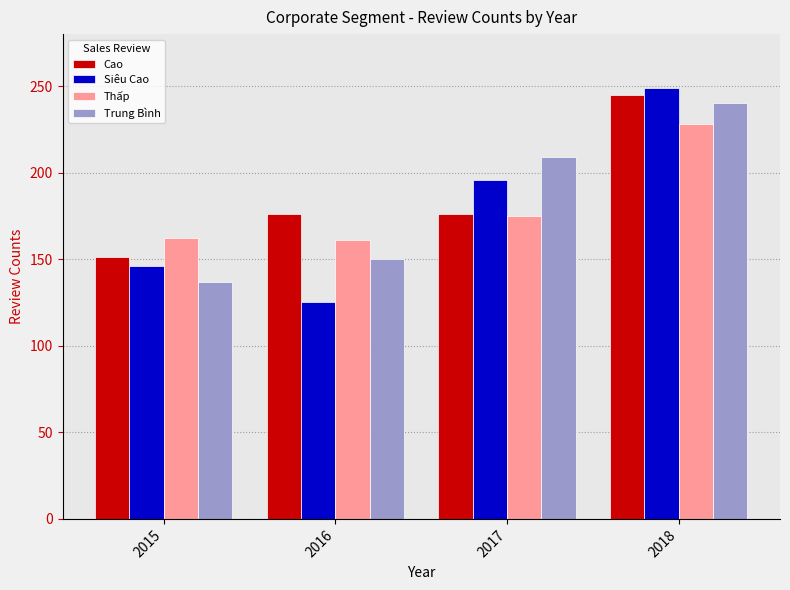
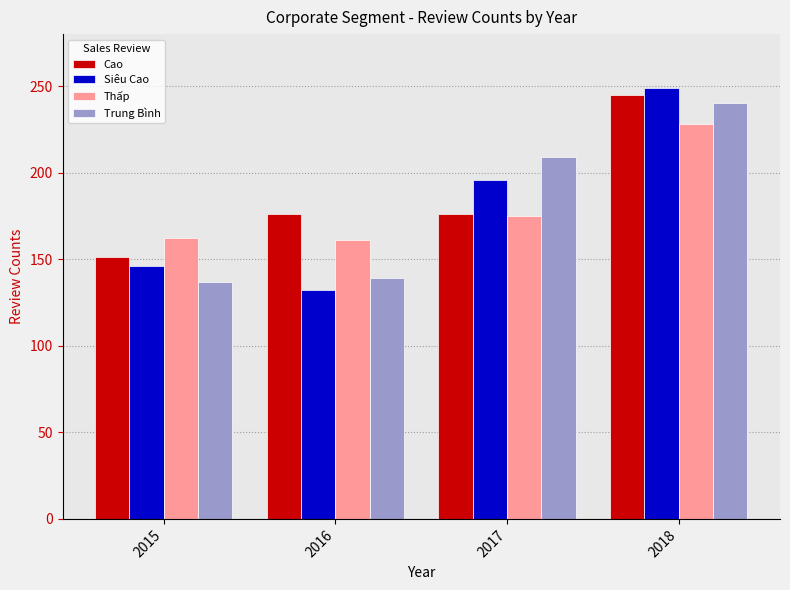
  {
    "Cao": {
      "2015": 151,
      "2016": 176,
      "2017": 176,
      "2018": 245
    },
    "Siêu Cao": {
      "2015": 146,
-     "2016": 125,
+     "2016": 132,
      "2017": 196,
      "2018": 249
    },
    "Thấp": {
      "2015": 162,
      "2016": 161,
      "2017": 175,
      "2018": 228
    },
    "Trung Bình": {
      "2015": 137,
-     "2016": 150,
+     "2016": 139,
      "2017": 209,
      "2018": 240
    }
  }
